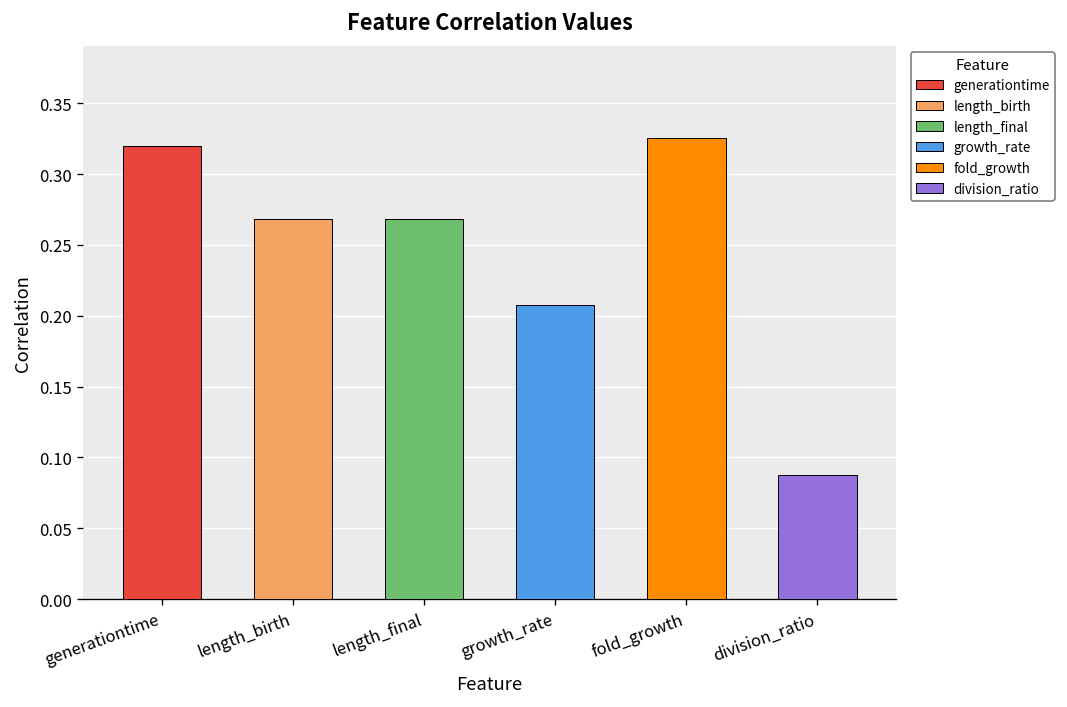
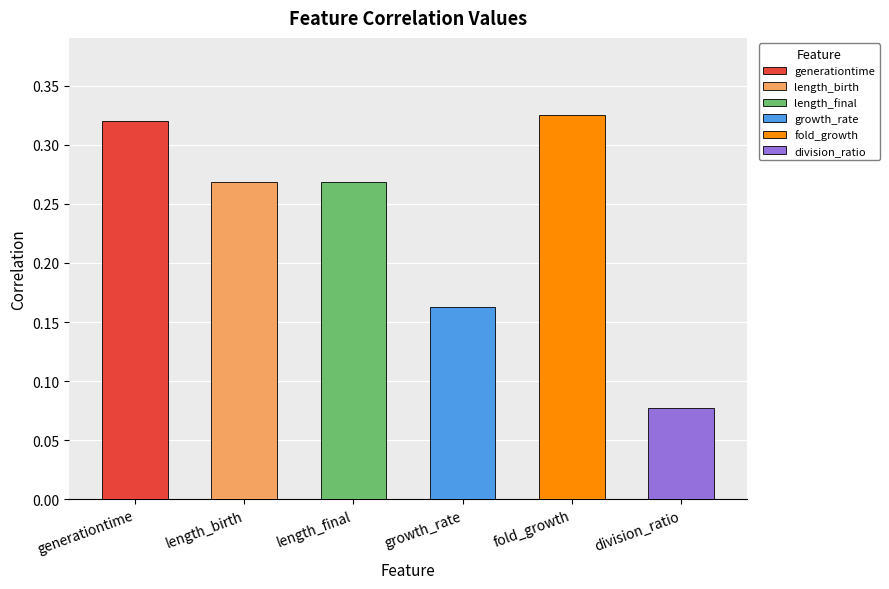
  {
    "generationtime": 0.320,
    "length_birth": 0.269,
    "length_final": 0.269,
-   "growth_rate": 0.208,
+   "growth_rate": 0.163,
    "fold_growth": 0.326,
-   "division_ratio": 0.087
+   "division_ratio": 0.077
  }
